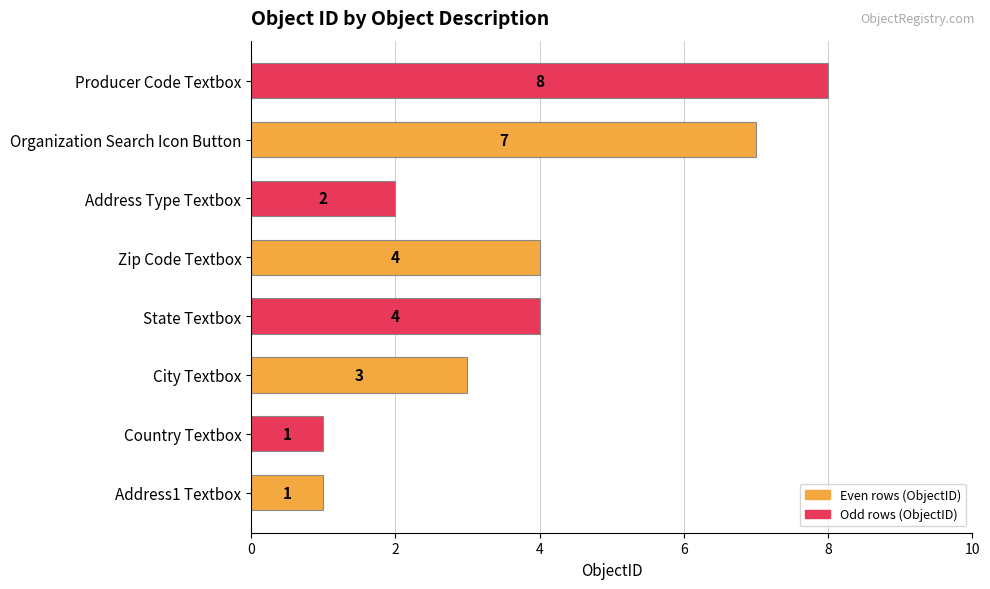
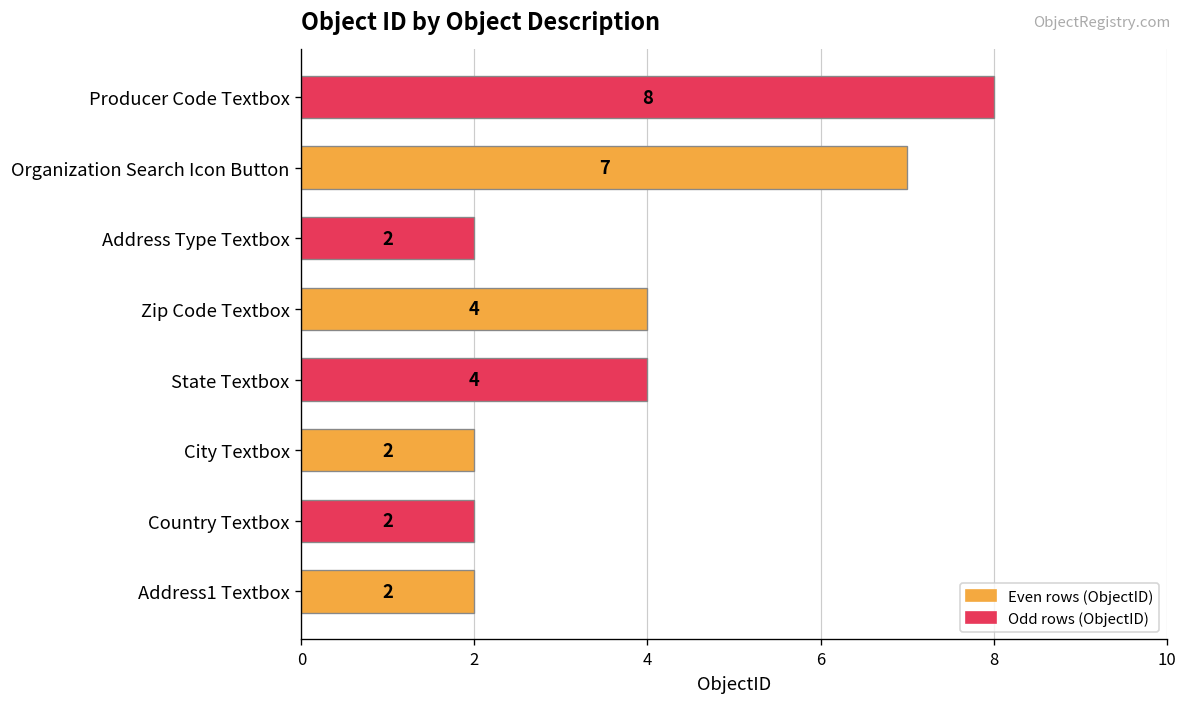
  {
    "Producer Code Textbox": 8,
    "Organization Search Icon Button": 7,
    "Address Type Textbox": 2,
    "Zip Code Textbox": 4,
    "State Textbox": 4,
-   "City Textbox": 3,
-   "Country Textbox": 1,
-   "Address1 Textbox": 1
+   "City Textbox": 2,
+   "Country Textbox": 2,
+   "Address1 Textbox": 2
  }
